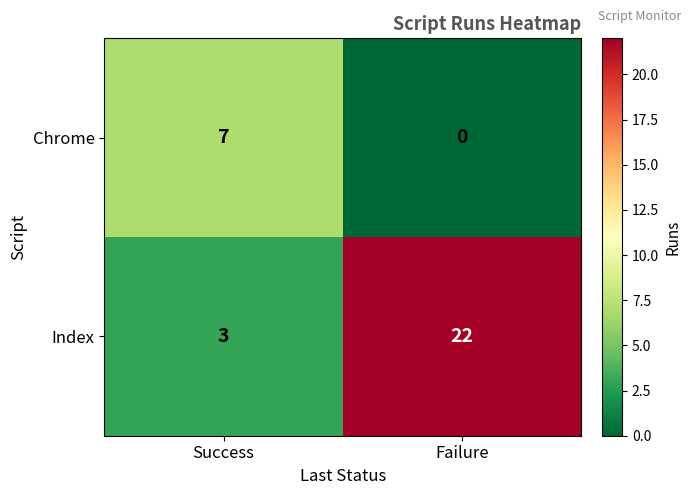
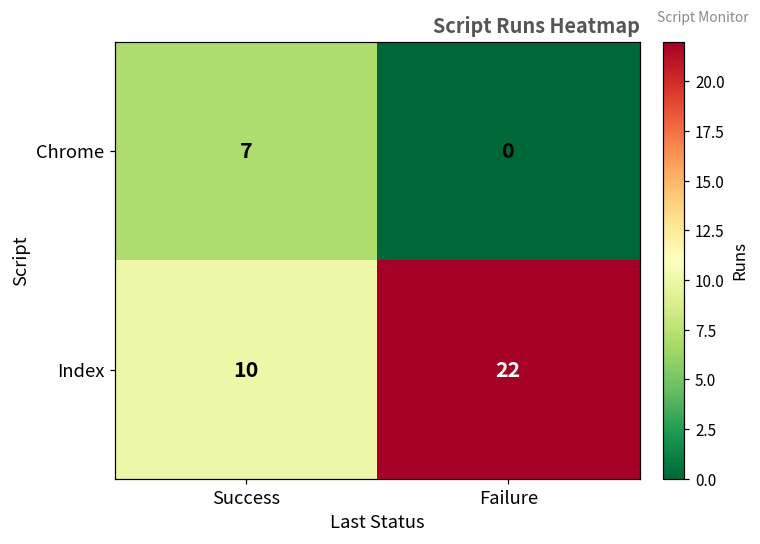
  {
    "Chrome": {
      "Success": 7,
      "Failure": 0
    },
    "Index": {
-     "Success": 3,
+     "Success": 10,
      "Failure": 22
    }
  }
